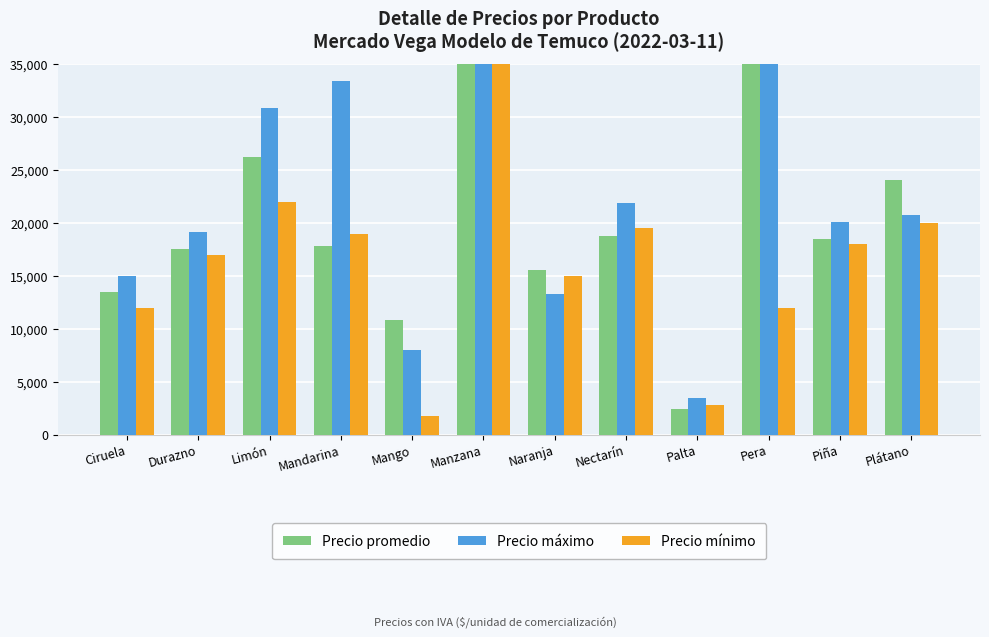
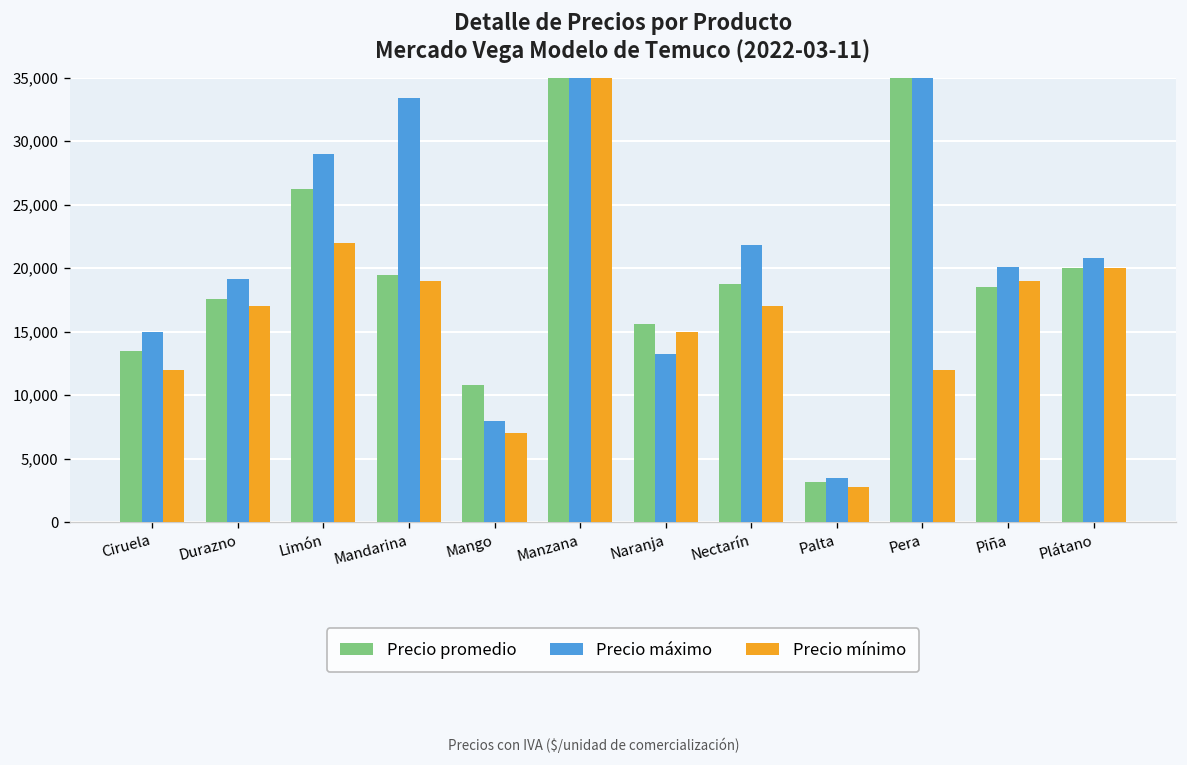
  {
    "Precio promedio": {
      "Ciruela": "13,500",
      "Durazno": "17,600",
      "Limón": "26,300",
-     "Mandarina": "17,800",
+     "Mandarina": "19,500",
      "Mango": "10,800",
      "Naranja": "15,600",
      "Nectarín": "18,700",
-     "Palta": "2,400",
+     "Palta": "3,200",
      "Piña": "18,500",
-     "Plátano": "24,000"
+     "Plátano": "20,000"
    },
    "Precio máximo": {
      "Ciruela": "15,000",
      "Durazno": "19,200",
-     "Limón": "30,900",
+     "Limón": "29,000",
      "Mandarina": "33,400",
      "Mango": "8,000",
      "Naranja": "13,300",
      "Nectarín": "21,900",
      "Palta": "3,500",
      "Piña": "20,100",
      "Plátano": "20,800"
    },
    "Precio mínimo": {
      "Ciruela": "12,000",
      "Durazno": "17,000",
      "Limón": "22,000",
      "Mandarina": "19,000",
-     "Mango": "1,800",
+     "Mango": "7,000",
      "Naranja": "15,000",
-     "Nectarín": "19,600",
+     "Nectarín": "17,000",
      "Palta": "2,800",
      "Pera": "12,000",
-     "Piña": "18,000",
+     "Piña": "19,000",
      "Plátano": "20,000"
    }
  }
